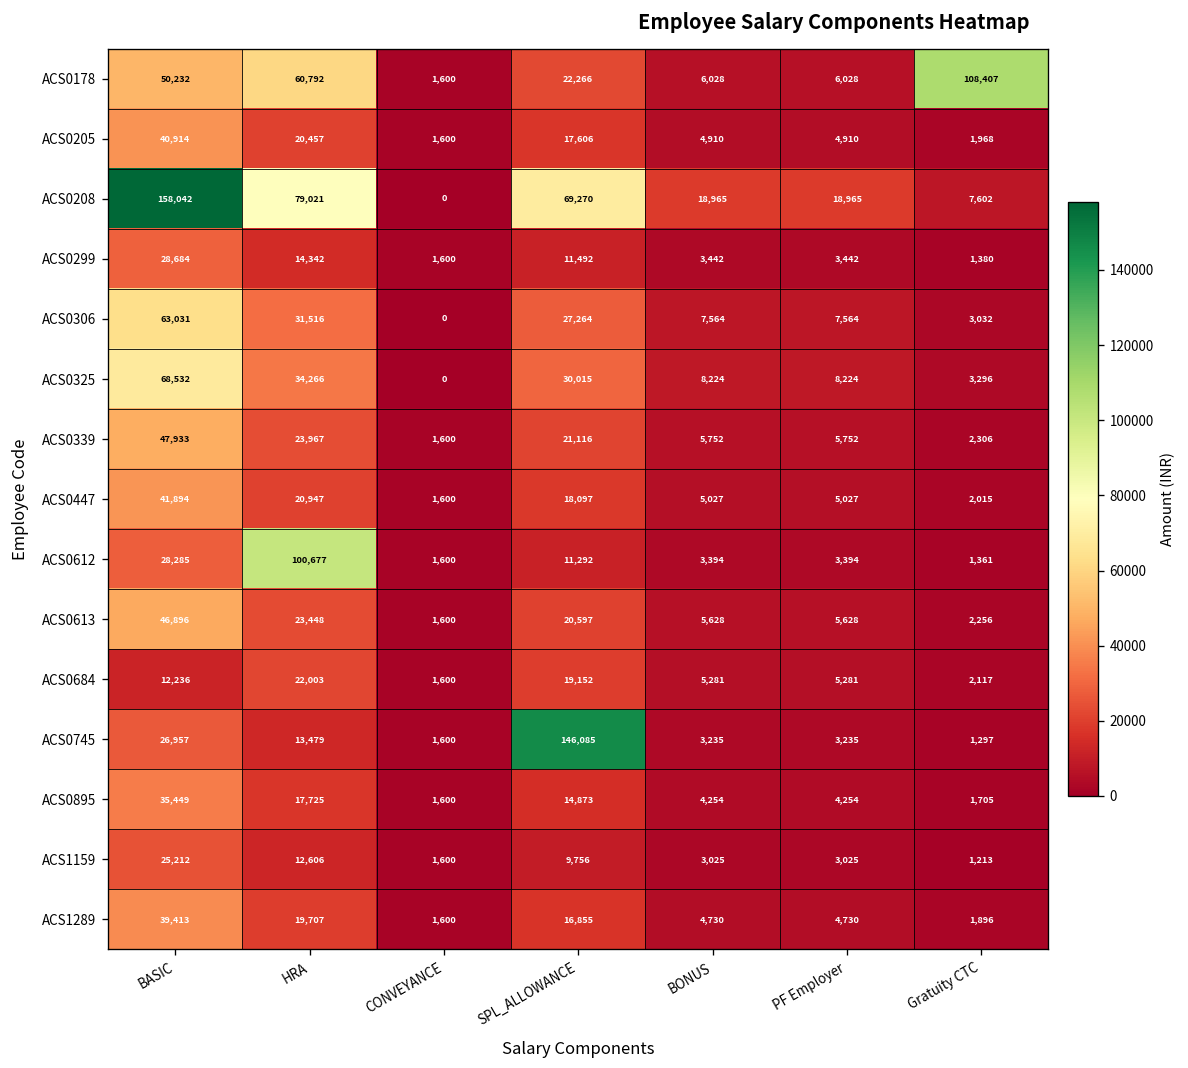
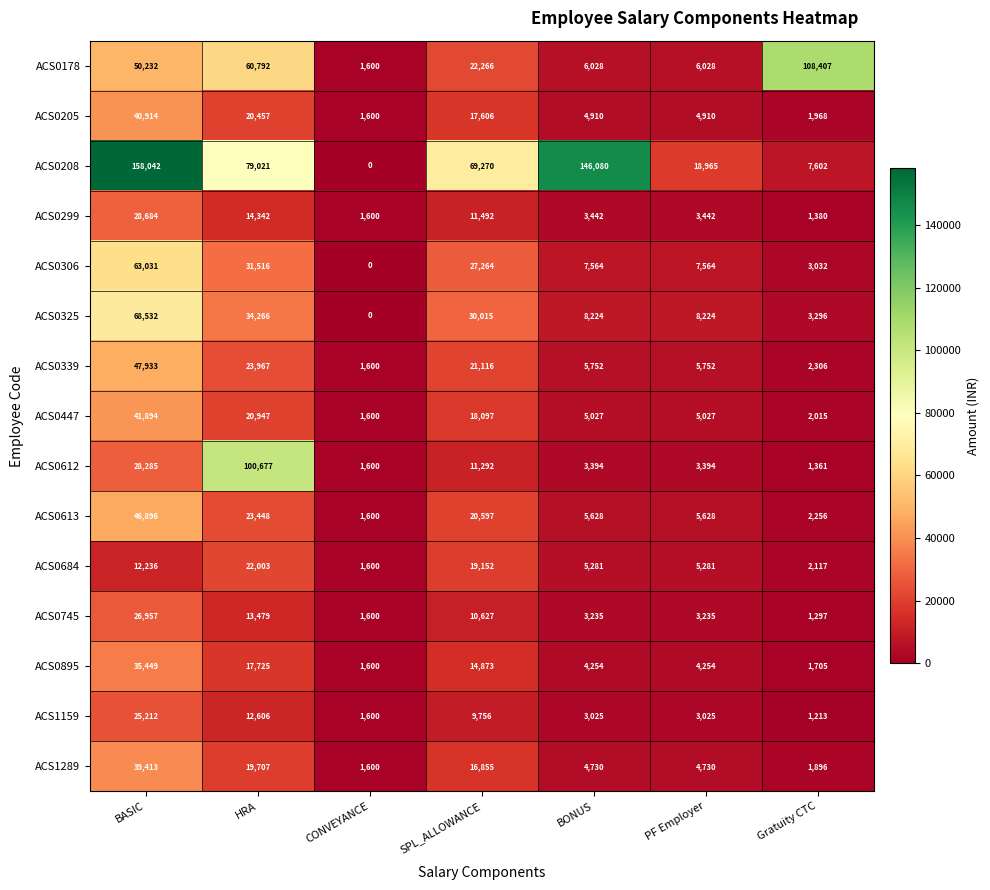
  {
    "ACS0178": {
      "BASIC": "50,232",
      "HRA": "60,792",
      "CONVEYANCE": "1,600",
      "SPL_ALLOWANCE": "22,266",
      "BONUS": "6,028",
      "PF Employer": "6,028",
      "Gratuity CTC": "108,407"
    },
    "ACS0205": {
      "BASIC": "40,914",
      "HRA": "20,457",
      "CONVEYANCE": "1,600",
      "SPL_ALLOWANCE": "17,606",
      "BONUS": "4,910",
      "PF Employer": "4,910",
      "Gratuity CTC": "1,968"
    },
    "ACS0208": {
      "BASIC": "158,042",
      "HRA": "79,021",
      "CONVEYANCE": "0",
      "SPL_ALLOWANCE": "69,270",
-     "BONUS": "18,965",
+     "BONUS": "146,080",
      "PF Employer": "18,965",
      "Gratuity CTC": "7,602"
    },
    "ACS0299": {
      "BASIC": "28,684",
      "HRA": "14,342",
      "CONVEYANCE": "1,600",
      "SPL_ALLOWANCE": "11,492",
      "BONUS": "3,442",
      "PF Employer": "3,442",
      "Gratuity CTC": "1,380"
    },
    "ACS0306": {
      "BASIC": "63,031",
      "HRA": "31,516",
      "CONVEYANCE": "0",
      "SPL_ALLOWANCE": "27,264",
      "BONUS": "7,564",
      "PF Employer": "7,564",
      "Gratuity CTC": "3,032"
    },
    "ACS0325": {
      "BASIC": "68,532",
      "HRA": "34,266",
      "CONVEYANCE": "0",
      "SPL_ALLOWANCE": "30,015",
      "BONUS": "8,224",
      "PF Employer": "8,224",
      "Gratuity CTC": "3,296"
    },
    "ACS0339": {
      "BASIC": "47,933",
      "HRA": "23,967",
      "CONVEYANCE": "1,600",
      "SPL_ALLOWANCE": "21,116",
      "BONUS": "5,752",
      "PF Employer": "5,752",
      "Gratuity CTC": "2,306"
    },
    "ACS0447": {
      "BASIC": "41,894",
      "HRA": "20,947",
      "CONVEYANCE": "1,600",
      "SPL_ALLOWANCE": "18,097",
      "BONUS": "5,027",
      "PF Employer": "5,027",
      "Gratuity CTC": "2,015"
    },
    "ACS0612": {
      "BASIC": "28,285",
      "HRA": "100,677",
      "CONVEYANCE": "1,600",
      "SPL_ALLOWANCE": "11,292",
      "BONUS": "3,394",
      "PF Employer": "3,394",
      "Gratuity CTC": "1,361"
    },
    "ACS0613": {
      "BASIC": "46,896",
      "HRA": "23,448",
      "CONVEYANCE": "1,600",
      "SPL_ALLOWANCE": "20,597",
      "BONUS": "5,628",
      "PF Employer": "5,628",
      "Gratuity CTC": "2,256"
    },
    "ACS0684": {
      "BASIC": "12,236",
      "HRA": "22,003",
      "CONVEYANCE": "1,600",
      "SPL_ALLOWANCE": "19,152",
      "BONUS": "5,281",
      "PF Employer": "5,281",
      "Gratuity CTC": "2,117"
    },
    "ACS0745": {
      "BASIC": "26,957",
      "HRA": "13,479",
      "CONVEYANCE": "1,600",
-     "SPL_ALLOWANCE": "146,085",
+     "SPL_ALLOWANCE": "10,627",
      "BONUS": "3,235",
      "PF Employer": "3,235",
      "Gratuity CTC": "1,297"
    },
    "ACS0895": {
      "BASIC": "35,449",
      "HRA": "17,725",
      "CONVEYANCE": "1,600",
      "SPL_ALLOWANCE": "14,873",
      "BONUS": "4,254",
      "PF Employer": "4,254",
      "Gratuity CTC": "1,705"
    },
    "ACS1159": {
      "BASIC": "25,212",
      "HRA": "12,606",
      "CONVEYANCE": "1,600",
      "SPL_ALLOWANCE": "9,756",
      "BONUS": "3,025",
      "PF Employer": "3,025",
      "Gratuity CTC": "1,213"
    },
    "ACS1289": {
      "BASIC": "39,413",
      "HRA": "19,707",
      "CONVEYANCE": "1,600",
      "SPL_ALLOWANCE": "16,855",
      "BONUS": "4,730",
      "PF Employer": "4,730",
      "Gratuity CTC": "1,896"
    }
  }
